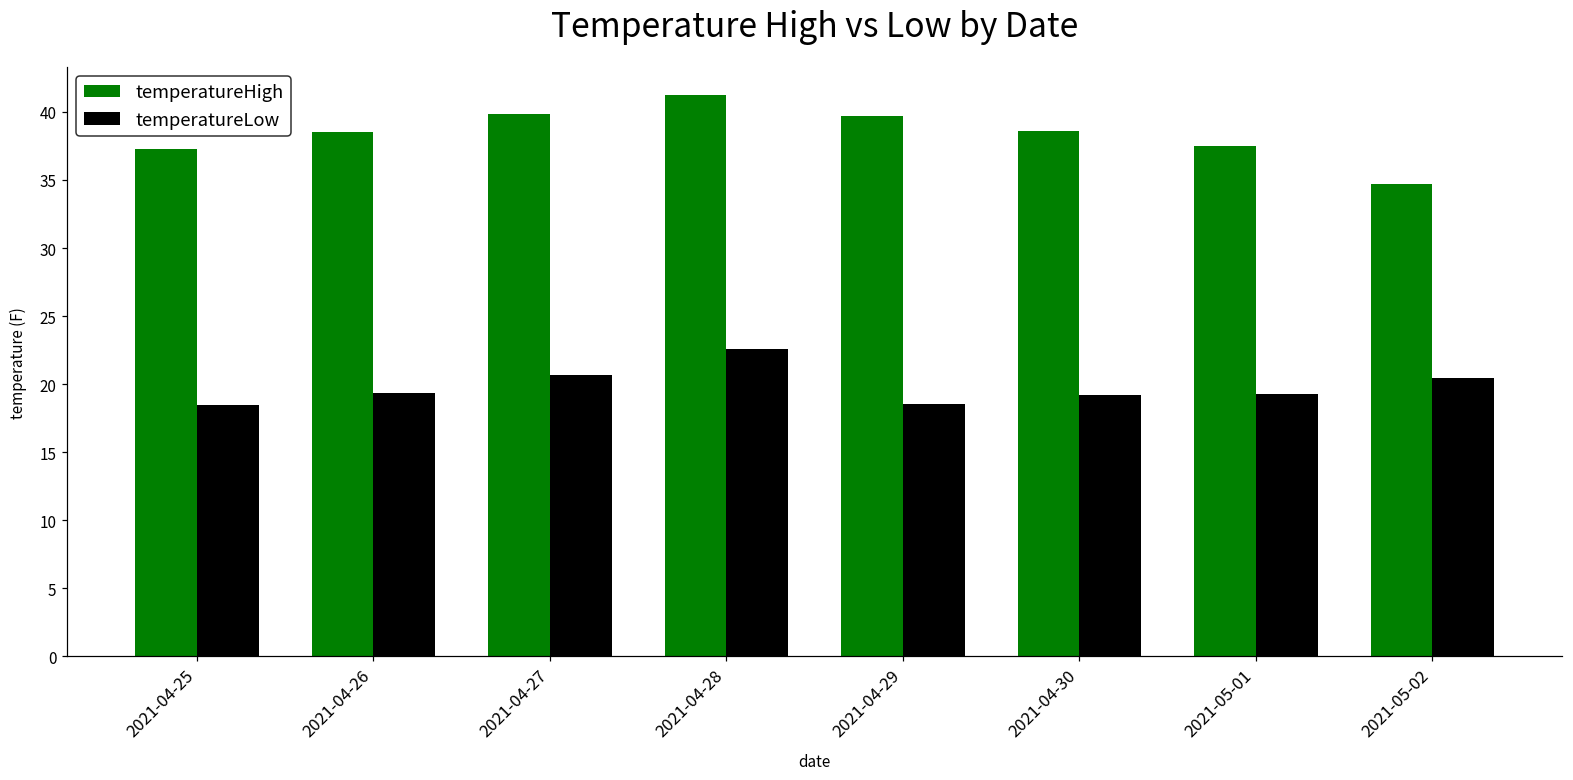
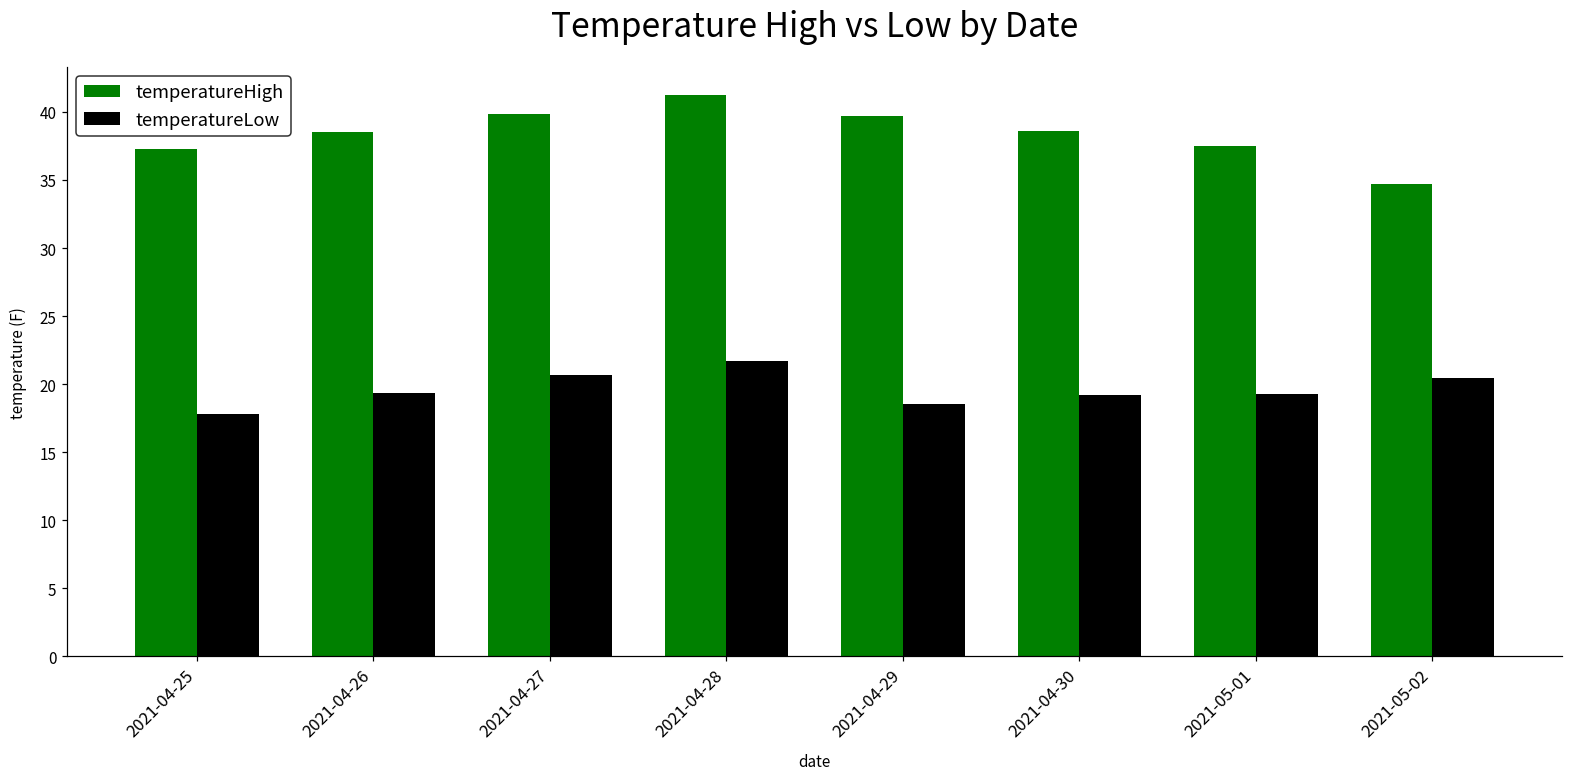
  {
    "temperatureHigh": {
      "2021-04-25": 37.2,
      "2021-04-26": 38.5,
      "2021-04-27": 39.8,
      "2021-04-28": 41.2,
      "2021-04-29": 39.7,
      "2021-04-30": 38.6,
      "2021-05-01": 37.5,
      "2021-05-02": 34.7
    },
    "temperatureLow": {
-     "2021-04-25": 18.5,
+     "2021-04-25": 17.8,
      "2021-04-26": 19.3,
      "2021-04-27": 20.7,
-     "2021-04-28": 22.6,
+     "2021-04-28": 21.7,
      "2021-04-29": 18.6,
      "2021-04-30": 19.2,
      "2021-05-01": 19.3,
      "2021-05-02": 20.4
    }
  }
